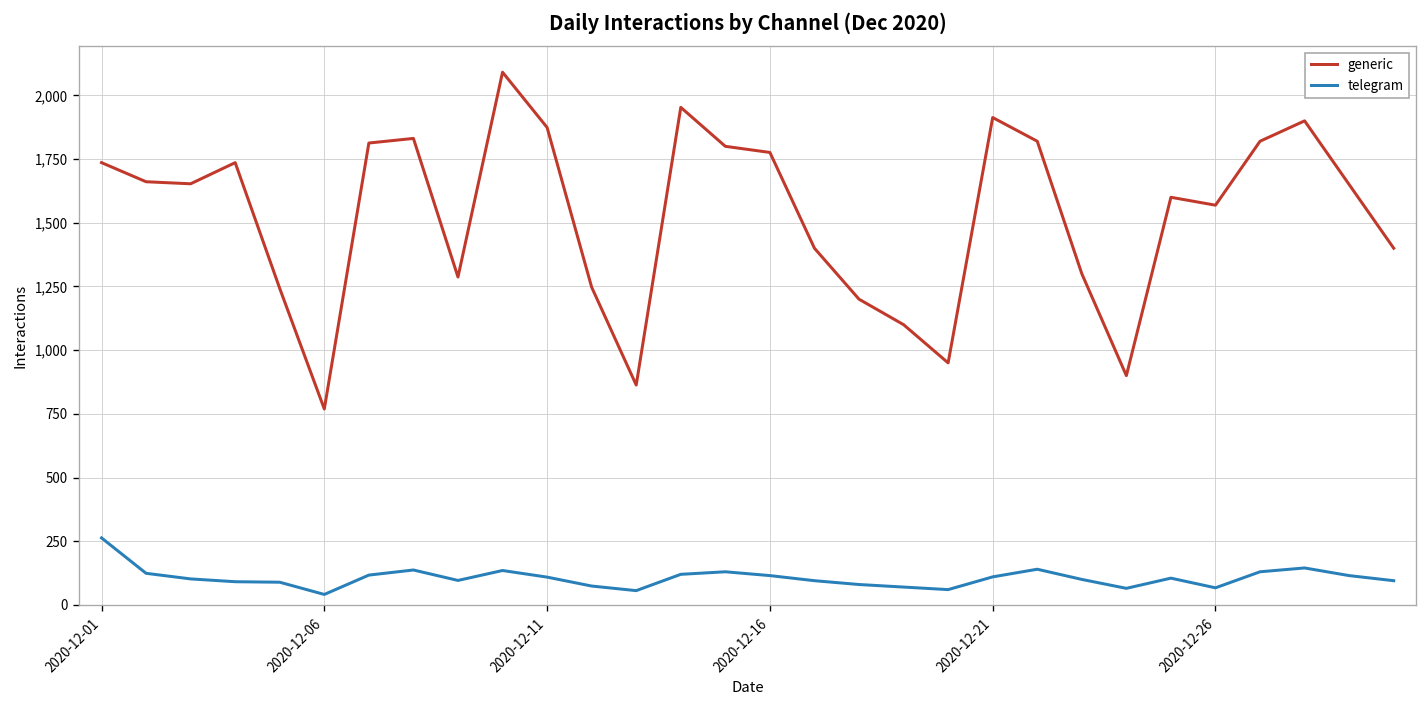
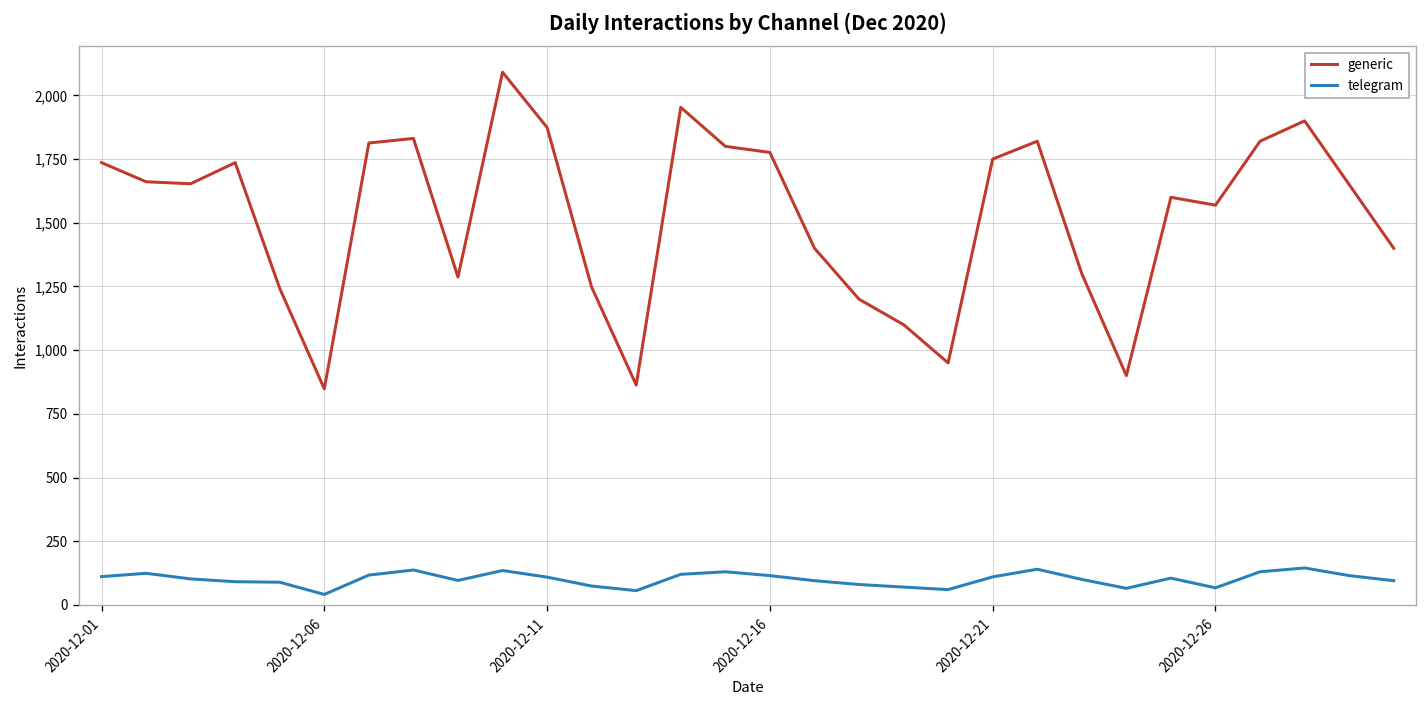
  {
    "generic": {
      "2020-12-01": "1,740",
-     "2020-12-06": "770",
+     "2020-12-06": "850",
      "2020-12-11": "1,870",
      "2020-12-16": "1,780",
-     "2020-12-21": "1,910",
+     "2020-12-21": "1,750",
      "2020-12-26": "1,570"
    },
    "telegram": {
-     "2020-12-01": "260",
+     "2020-12-01": "110",
      "2020-12-06": "40",
      "2020-12-11": "110",
      "2020-12-16": "120",
      "2020-12-21": "110",
      "2020-12-26": "70"
    }
  }
